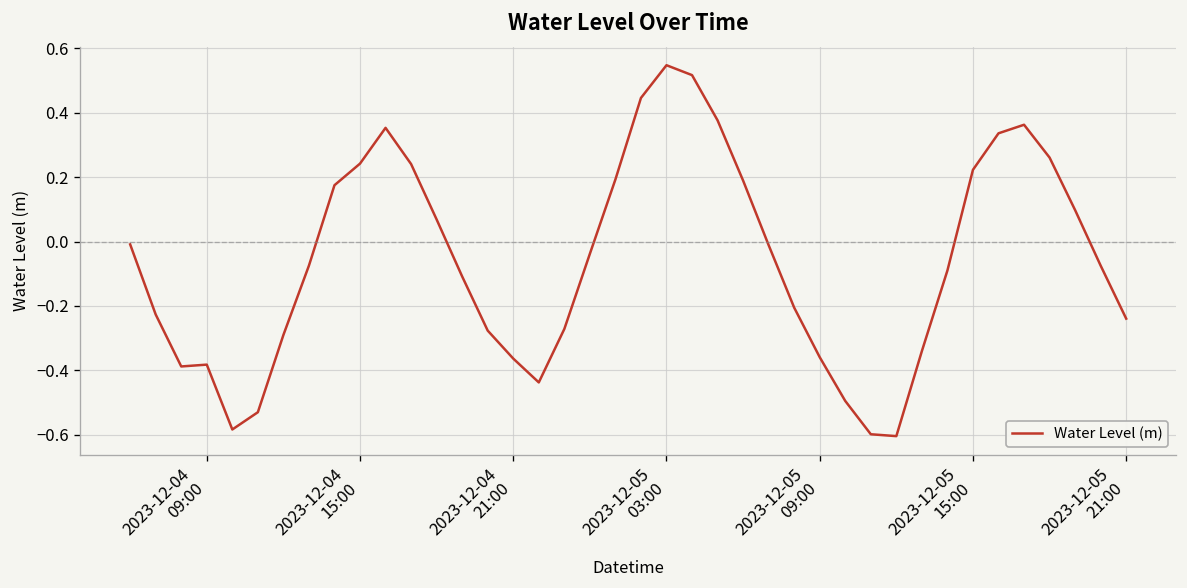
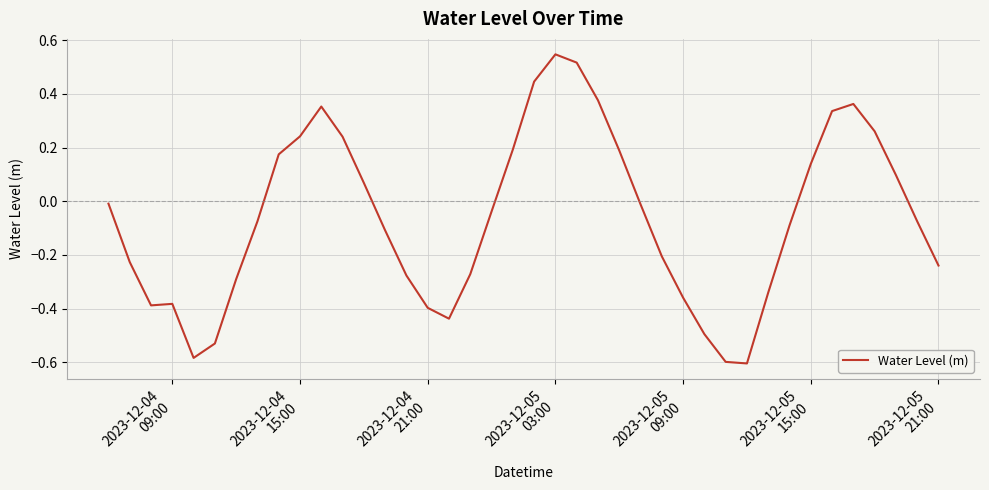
  {
    "2023-12-04 09:00": -0.38,
    "2023-12-04 15:00": 0.24,
-   "2023-12-04 21:00": -0.36,
+   "2023-12-04 21:00": -0.40,
    "2023-12-05 03:00": 0.55,
    "2023-12-05 09:00": -0.36,
-   "2023-12-05 15:00": 0.22,
+   "2023-12-05 15:00": 0.14,
    "2023-12-05 21:00": -0.24
  }
